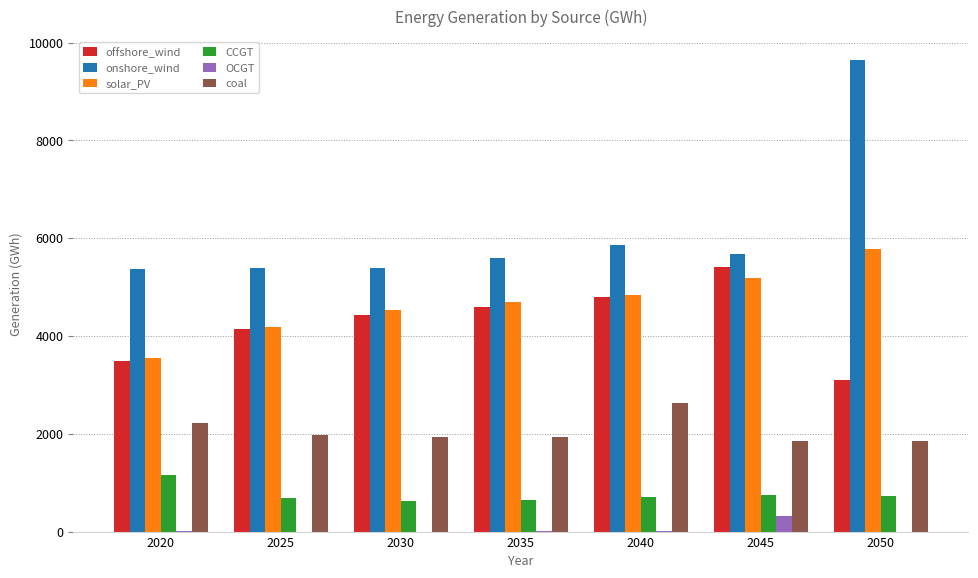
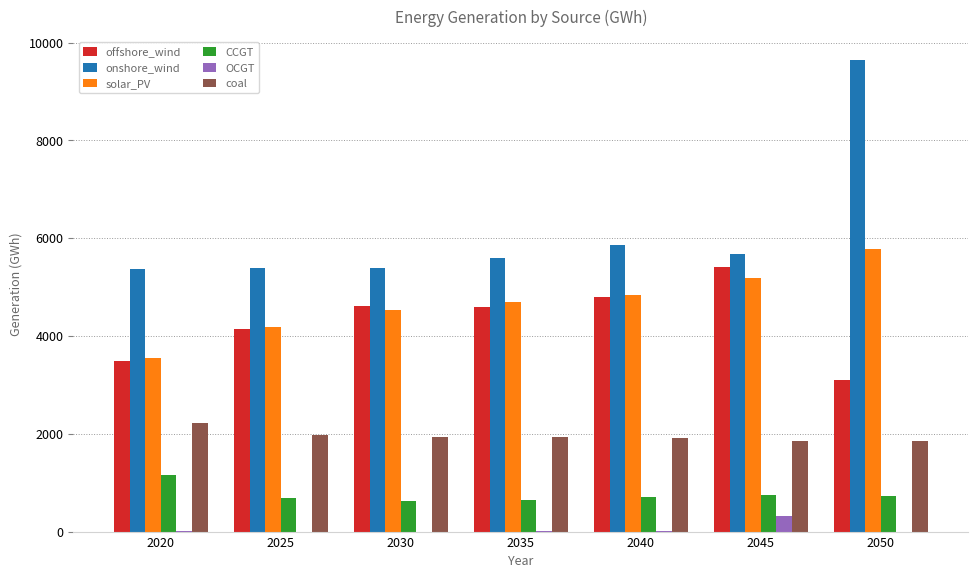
  {
    "offshore_wind": {
      "2020": 3500,
      "2025": 4100,
-     "2030": 4400,
+     "2030": 4600,
      "2035": 4600,
      "2040": 4800,
      "2045": 5400,
      "2050": 3100
    },
    "onshore_wind": {
      "2020": 5400,
      "2025": 5400,
      "2030": 5400,
      "2035": 5600,
      "2040": 5900,
      "2045": 5700,
      "2050": 9600
    },
    "solar_PV": {
      "2020": 3600,
      "2025": 4200,
      "2030": 4500,
      "2035": 4700,
      "2040": 4800,
      "2045": 5200,
      "2050": 5800
    },
    "CCGT": {
      "2020": 1200,
      "2025": 700,
      "2030": 600,
      "2035": 700,
      "2040": 700,
      "2045": 700,
      "2050": 700
    },
    "OCGT": {
      "2045": 300
    },
    "coal": {
      "2020": 2200,
      "2025": 2000,
      "2030": 1900,
      "2035": 1900,
-     "2040": 2600,
+     "2040": 1900,
      "2045": 1900,
      "2050": 1900
    }
  }
